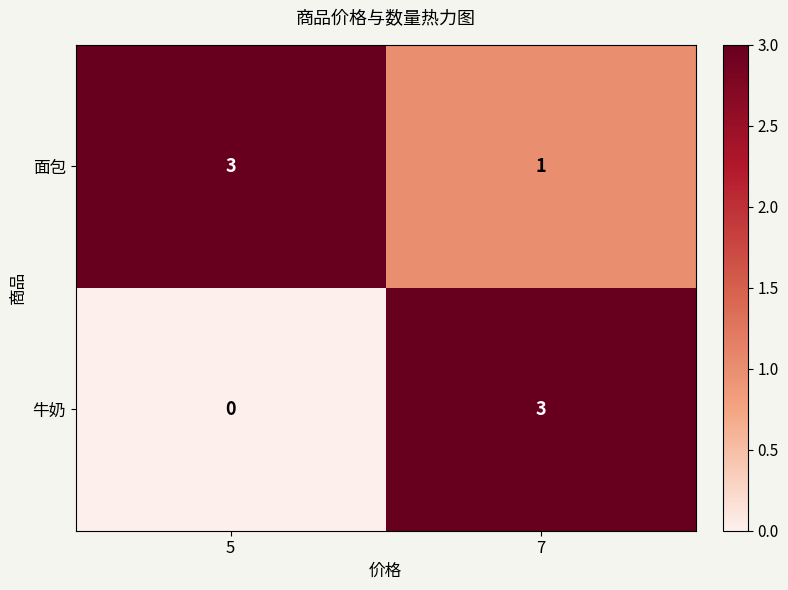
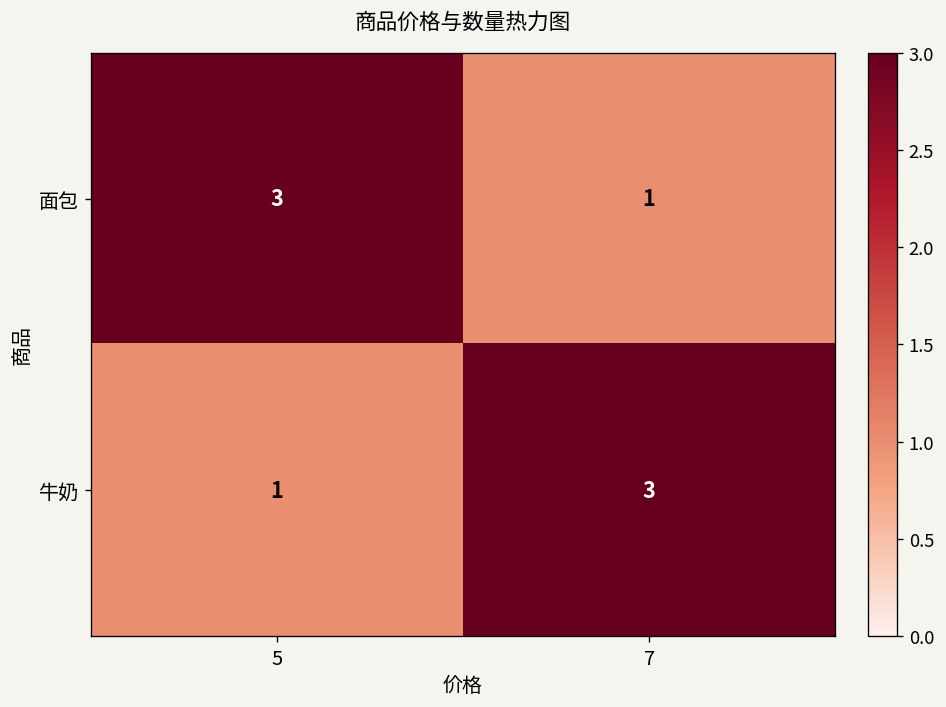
  {
    "面包": {
      "5": 3,
      "7": 1
    },
    "牛奶": {
-     "5": 0,
+     "5": 1,
      "7": 3
    }
  }
